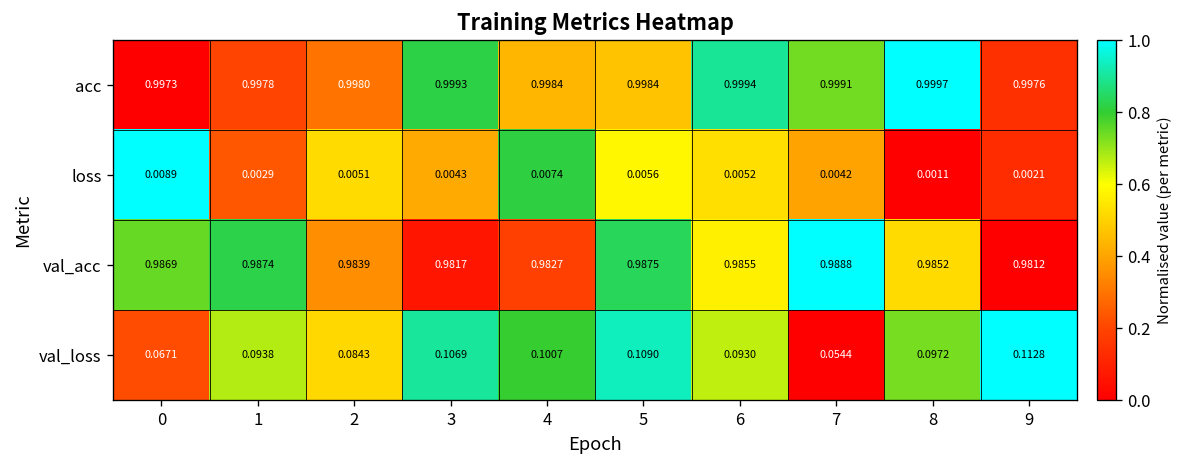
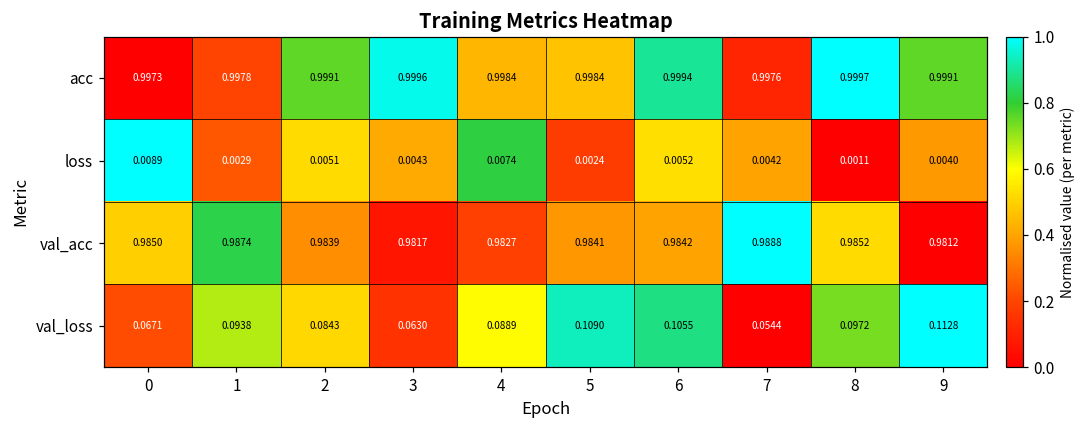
  {
    "acc": {
      "0": 0.9973,
      "1": 0.9978,
-     "2": 0.9980,
-     "3": 0.9993,
+     "2": 0.9991,
+     "3": 0.9996,
      "4": 0.9984,
      "5": 0.9984,
      "6": 0.9994,
-     "7": 0.9991,
+     "7": 0.9976,
      "8": 0.9997,
-     "9": 0.9976
+     "9": 0.9991
    },
    "loss": {
      "0": 0.0089,
      "1": 0.0029,
      "2": 0.0051,
      "3": 0.0043,
      "4": 0.0074,
-     "5": 0.0056,
+     "5": 0.0024,
      "6": 0.0052,
      "7": 0.0042,
      "8": 0.0011,
-     "9": 0.0021
+     "9": 0.0040
    },
    "val_acc": {
-     "0": 0.9869,
+     "0": 0.9850,
      "1": 0.9874,
      "2": 0.9839,
      "3": 0.9817,
      "4": 0.9827,
-     "5": 0.9875,
-     "6": 0.9855,
+     "5": 0.9841,
+     "6": 0.9842,
      "7": 0.9888,
      "8": 0.9852,
      "9": 0.9812
    },
    "val_loss": {
      "0": 0.0671,
      "1": 0.0938,
      "2": 0.0843,
-     "3": 0.1069,
-     "4": 0.1007,
+     "3": 0.0630,
+     "4": 0.0889,
      "5": 0.1090,
-     "6": 0.0930,
+     "6": 0.1055,
      "7": 0.0544,
      "8": 0.0972,
      "9": 0.1128
    }
  }
